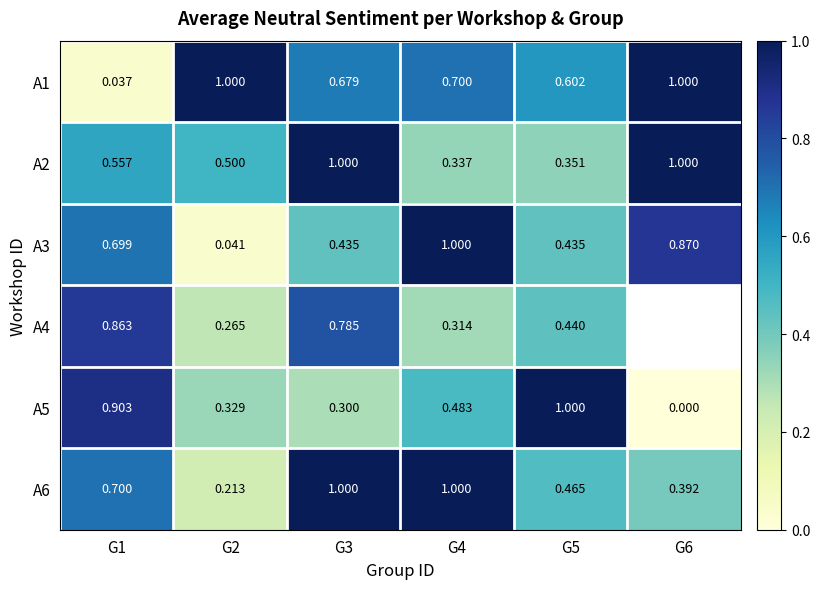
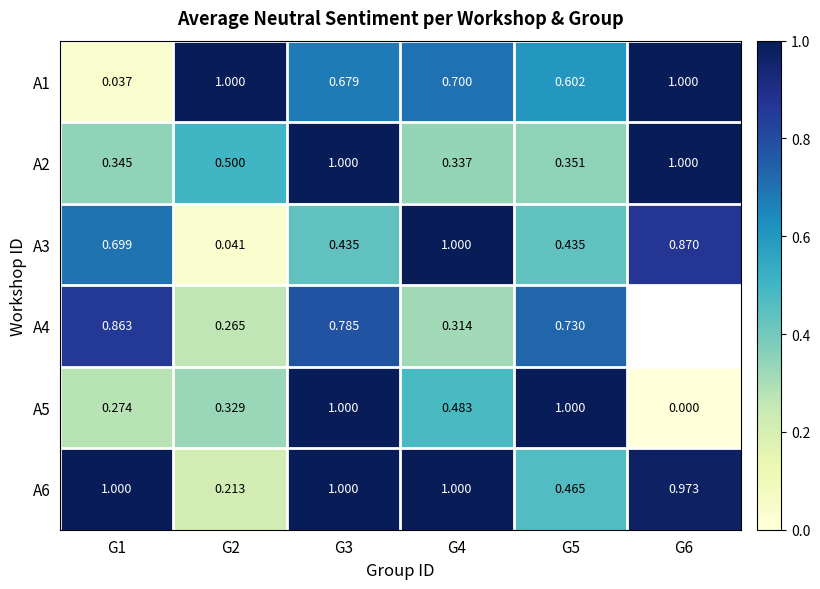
  {
    "A1": {
      "G1": 0.037,
      "G2": 1.000,
      "G3": 0.679,
      "G4": 0.700,
      "G5": 0.602,
      "G6": 1.000
    },
    "A2": {
-     "G1": 0.557,
+     "G1": 0.345,
      "G2": 0.500,
      "G3": 1.000,
      "G4": 0.337,
      "G5": 0.351,
      "G6": 1.000
    },
    "A3": {
      "G1": 0.699,
      "G2": 0.041,
      "G3": 0.435,
      "G4": 1.000,
      "G5": 0.435,
      "G6": 0.870
    },
    "A4": {
      "G1": 0.863,
      "G2": 0.265,
      "G3": 0.785,
      "G4": 0.314,
-     "G5": 0.440
+     "G5": 0.730
    },
    "A5": {
-     "G1": 0.903,
+     "G1": 0.274,
      "G2": 0.329,
-     "G3": 0.300,
+     "G3": 1.000,
      "G4": 0.483,
      "G5": 1.000,
      "G6": 0.000
    },
    "A6": {
-     "G1": 0.700,
+     "G1": 1.000,
      "G2": 0.213,
      "G3": 1.000,
      "G4": 1.000,
      "G5": 0.465,
-     "G6": 0.392
+     "G6": 0.973
    }
  }
